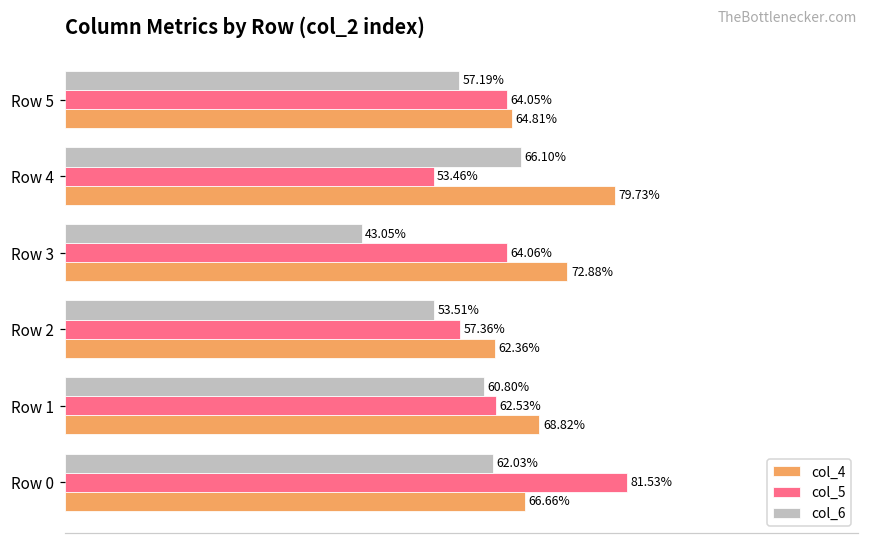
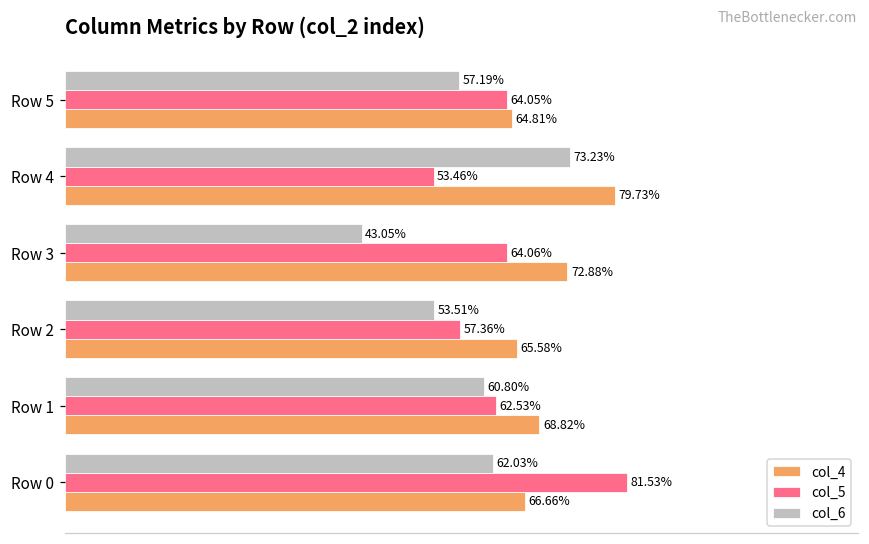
  {
    "col_4": {
      "Row 5": "64.81%",
      "Row 4": "79.73%",
      "Row 3": "72.88%",
-     "Row 2": "62.36%",
+     "Row 2": "65.58%",
      "Row 1": "68.82%",
      "Row 0": "66.66%"
    },
    "col_5": {
      "Row 5": "64.05%",
      "Row 4": "53.46%",
      "Row 3": "64.06%",
      "Row 2": "57.36%",
      "Row 1": "62.53%",
      "Row 0": "81.53%"
    },
    "col_6": {
      "Row 5": "57.19%",
-     "Row 4": "66.10%",
+     "Row 4": "73.23%",
      "Row 3": "43.05%",
      "Row 2": "53.51%",
      "Row 1": "60.80%",
      "Row 0": "62.03%"
    }
  }
